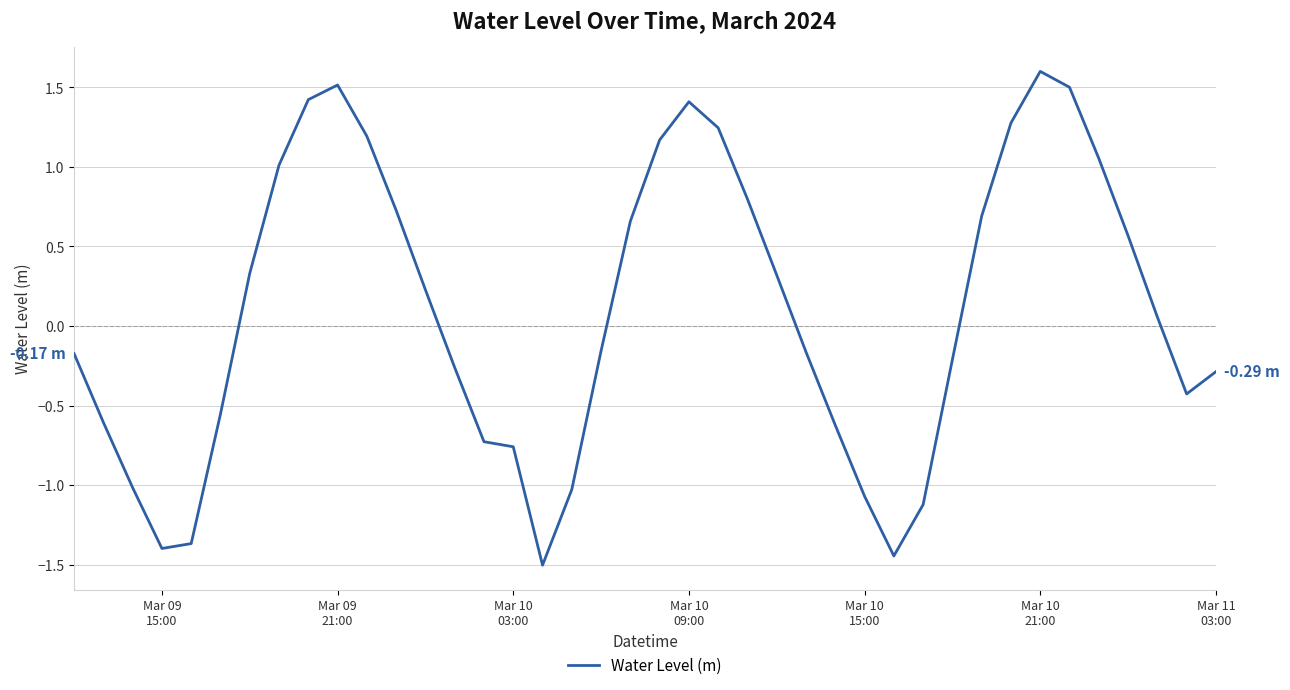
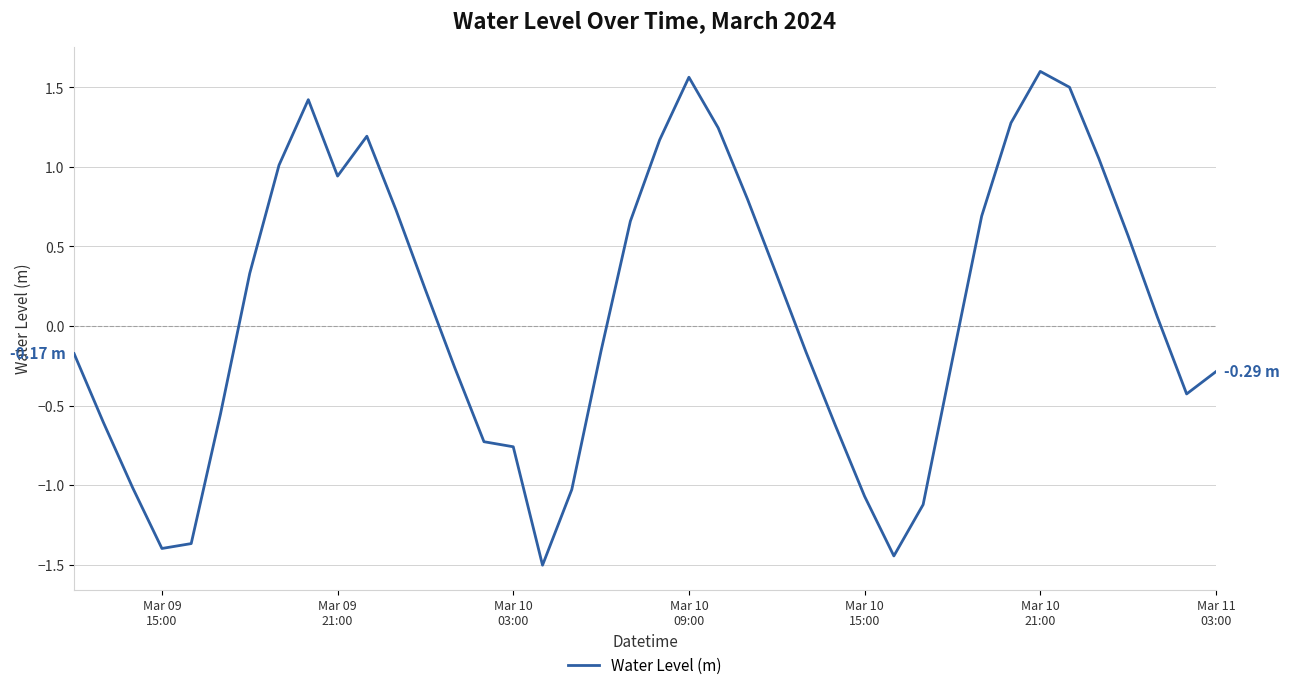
  {
    "Mar 09 15:00": -1.40,
-   "Mar 09 21:00": 1.52,
+   "Mar 09 21:00": 0.94,
    "Mar 10 03:00": -0.76,
-   "Mar 10 09:00": 1.41,
+   "Mar 10 09:00": 1.56,
    "Mar 10 15:00": -1.07,
    "Mar 10 21:00": 1.60
  }
